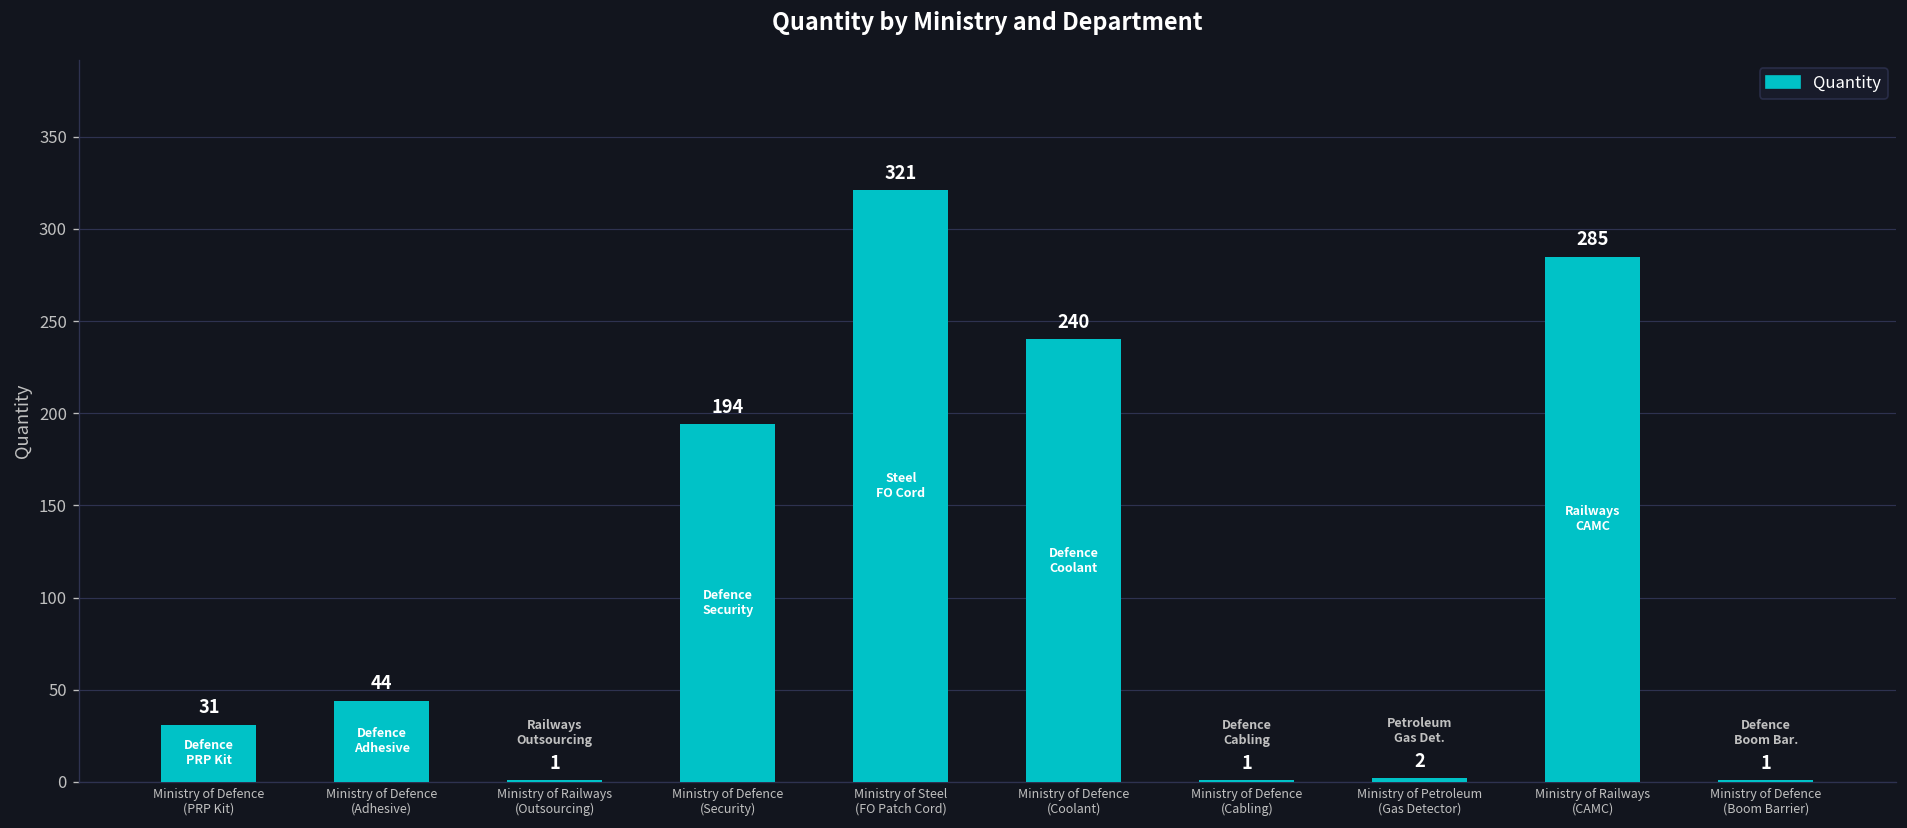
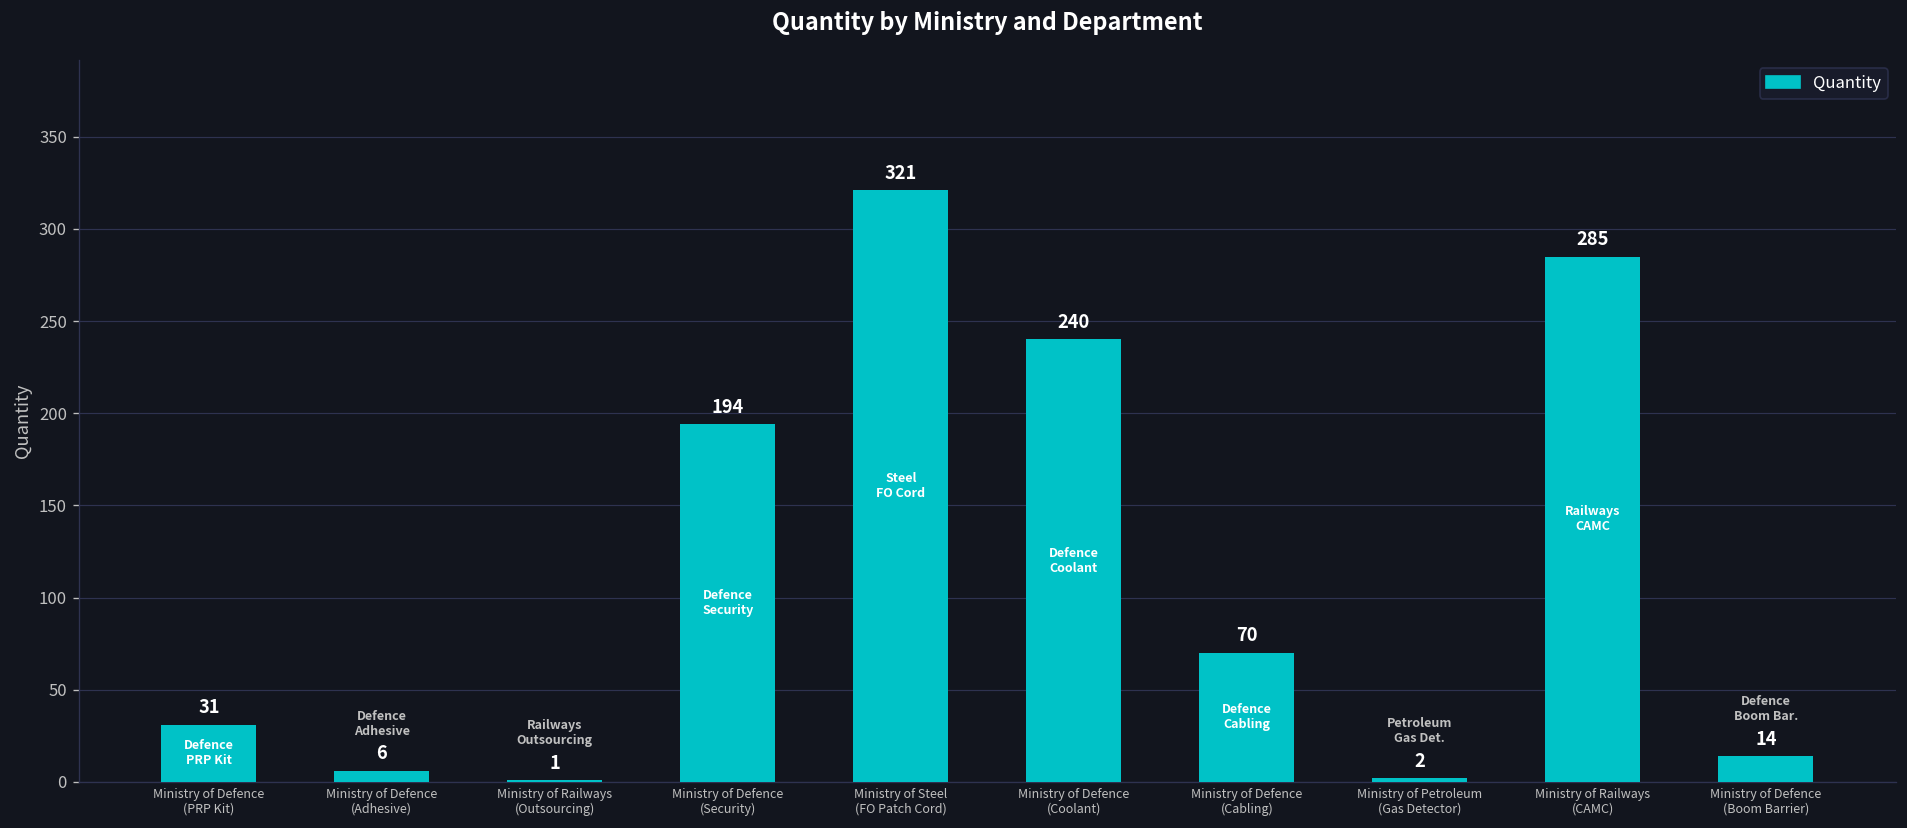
  {
    "Ministry of Defence (PRP Kit)": 31,
-   "Ministry of Defence (Adhesive)": 44,
+   "Ministry of Defence (Adhesive)": 6,
    "Ministry of Railways (Outsourcing)": 1,
    "Ministry of Defence (Security)": 194,
    "Ministry of Steel (FO Patch Cord)": 321,
    "Ministry of Defence (Coolant)": 240,
-   "Ministry of Defence (Cabling)": 1,
+   "Ministry of Defence (Cabling)": 70,
    "Ministry of Petroleum (Gas Detector)": 2,
    "Ministry of Railways (CAMC)": 285,
-   "Ministry of Defence (Boom Barrier)": 1
+   "Ministry of Defence (Boom Barrier)": 14
  }
